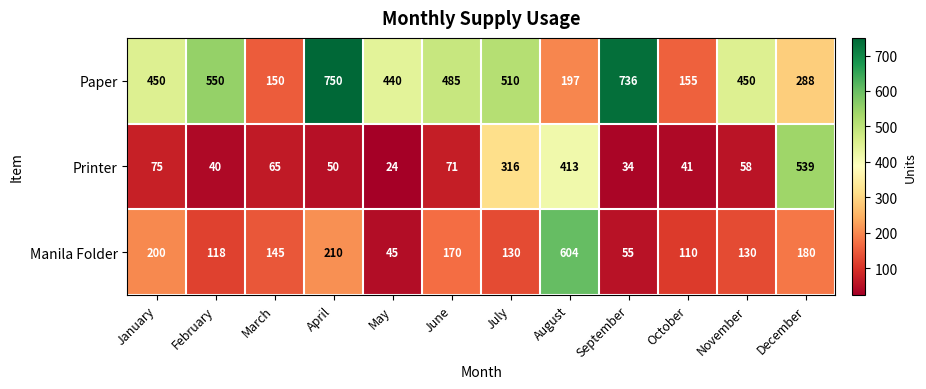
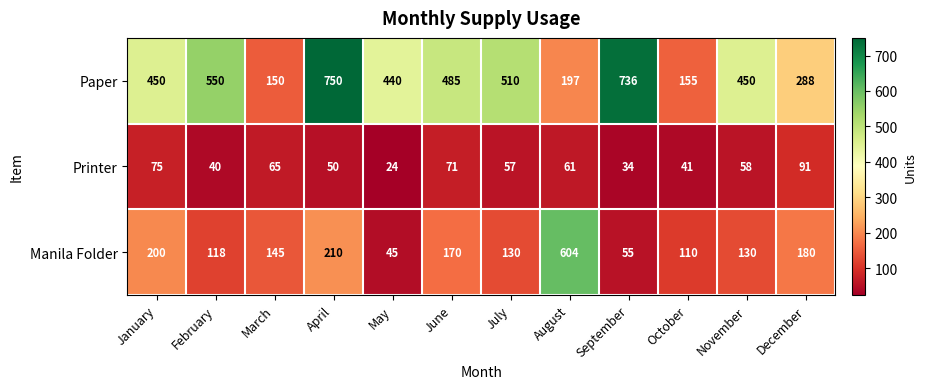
  {
    "Paper": {
      "January": 450,
      "February": 550,
      "March": 150,
      "April": 750,
      "May": 440,
      "June": 485,
      "July": 510,
      "August": 197,
      "September": 736,
      "October": 155,
      "November": 450,
      "December": 288
    },
    "Printer": {
      "January": 75,
      "February": 40,
      "March": 65,
      "April": 50,
      "May": 24,
      "June": 71,
-     "July": 316,
-     "August": 413,
+     "July": 57,
+     "August": 61,
      "September": 34,
      "October": 41,
      "November": 58,
-     "December": 539
+     "December": 91
    },
    "Manila Folder": {
      "January": 200,
      "February": 118,
      "March": 145,
      "April": 210,
      "May": 45,
      "June": 170,
      "July": 130,
      "August": 604,
      "September": 55,
      "October": 110,
      "November": 130,
      "December": 180
    }
  }
